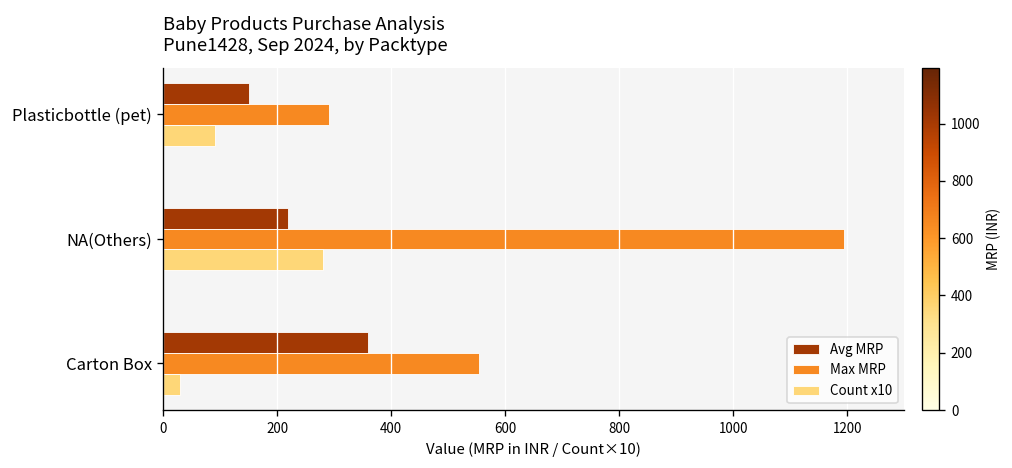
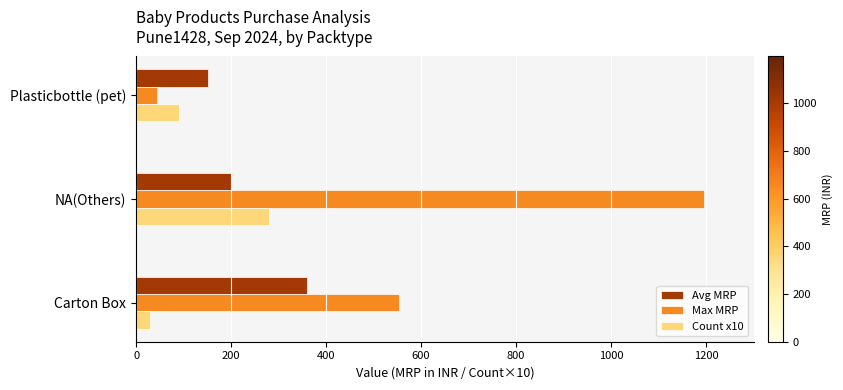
  {
    "Avg MRP": {
      "Plasticbottle (pet)": 150,
-     "NA(Others)": 220,
+     "NA(Others)": 200,
      "Carton Box": 360
    },
    "Max MRP": {
-     "Plasticbottle (pet)": 290,
+     "Plasticbottle (pet)": 40,
      "NA(Others)": 1200,
      "Carton Box": 550
    },
    "Count x10": {
      "Plasticbottle (pet)": 90,
      "NA(Others)": 280,
      "Carton Box": 30
    }
  }
